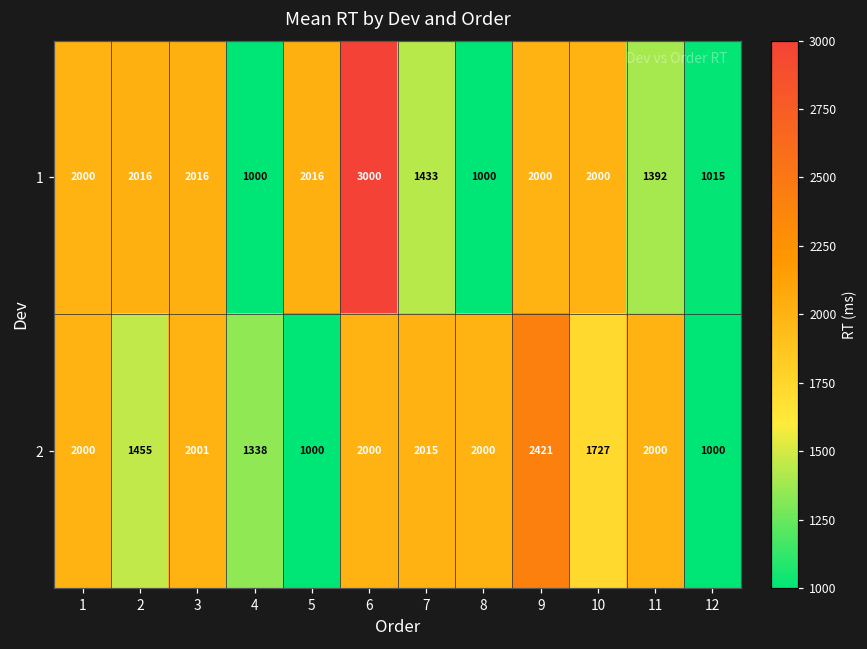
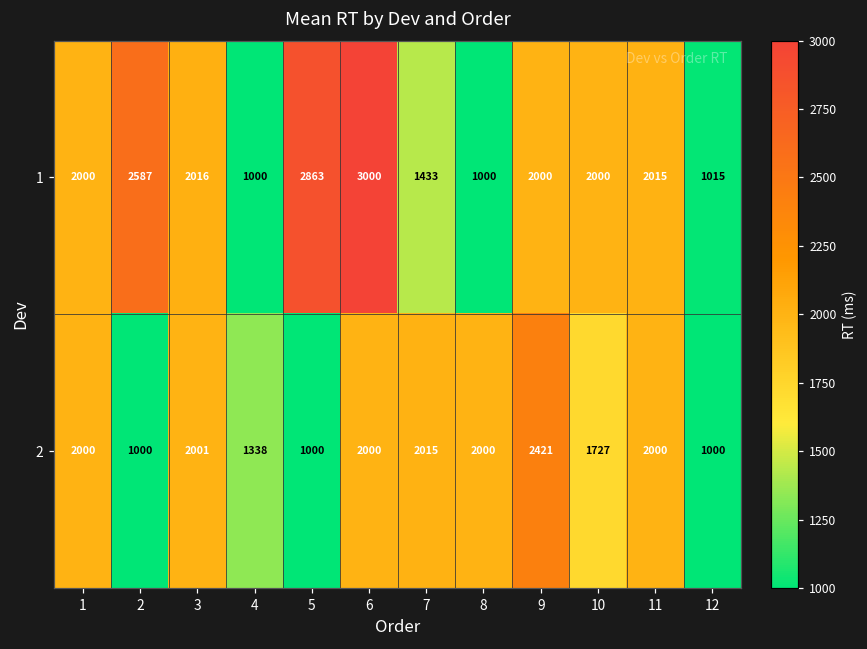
  {
    "1": {
      "1": 2000,
-     "2": 2016,
+     "2": 2587,
      "3": 2016,
      "4": 1000,
-     "5": 2016,
+     "5": 2863,
      "6": 3000,
      "7": 1433,
      "8": 1000,
      "9": 2000,
      "10": 2000,
-     "11": 1392,
+     "11": 2015,
      "12": 1015
    },
    "2": {
      "1": 2000,
-     "2": 1455,
+     "2": 1000,
      "3": 2001,
      "4": 1338,
      "5": 1000,
      "6": 2000,
      "7": 2015,
      "8": 2000,
      "9": 2421,
      "10": 1727,
      "11": 2000,
      "12": 1000
    }
  }
